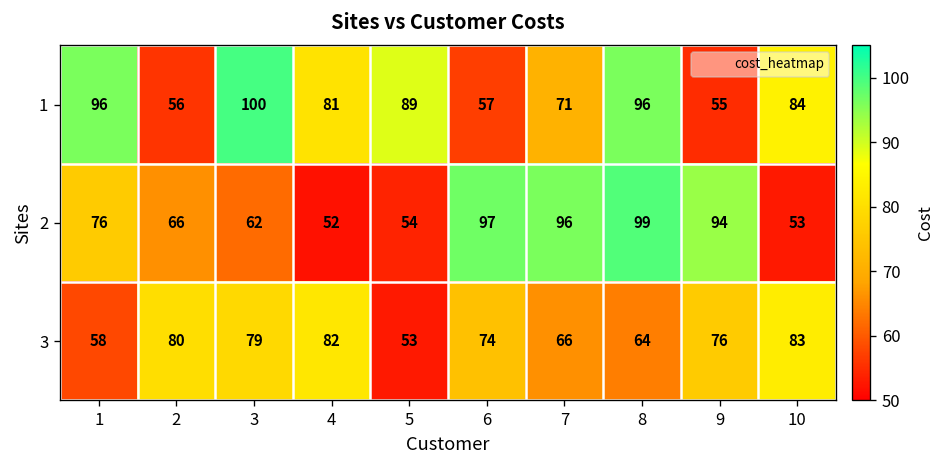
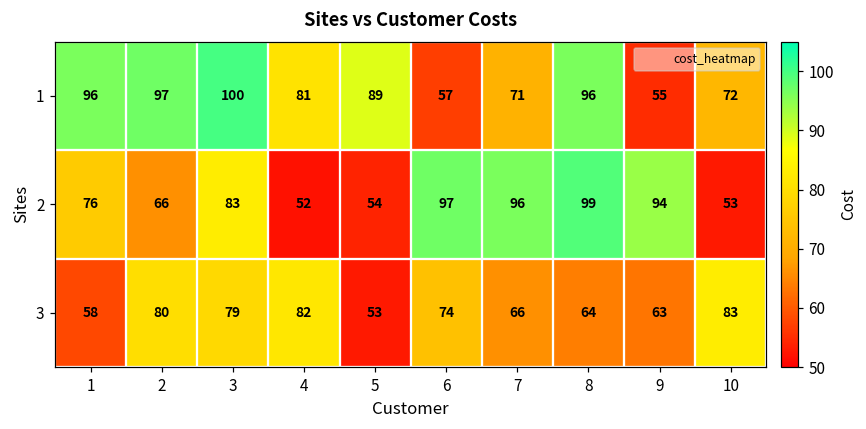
  {
    "1": {
      "1": 96,
-     "2": 56,
+     "2": 97,
      "3": 100,
      "4": 81,
      "5": 89,
      "6": 57,
      "7": 71,
      "8": 96,
      "9": 55,
-     "10": 84
+     "10": 72
    },
    "2": {
      "1": 76,
      "2": 66,
-     "3": 62,
+     "3": 83,
      "4": 52,
      "5": 54,
      "6": 97,
      "7": 96,
      "8": 99,
      "9": 94,
      "10": 53
    },
    "3": {
      "1": 58,
      "2": 80,
      "3": 79,
      "4": 82,
      "5": 53,
      "6": 74,
      "7": 66,
      "8": 64,
-     "9": 76,
+     "9": 63,
      "10": 83
    }
  }
